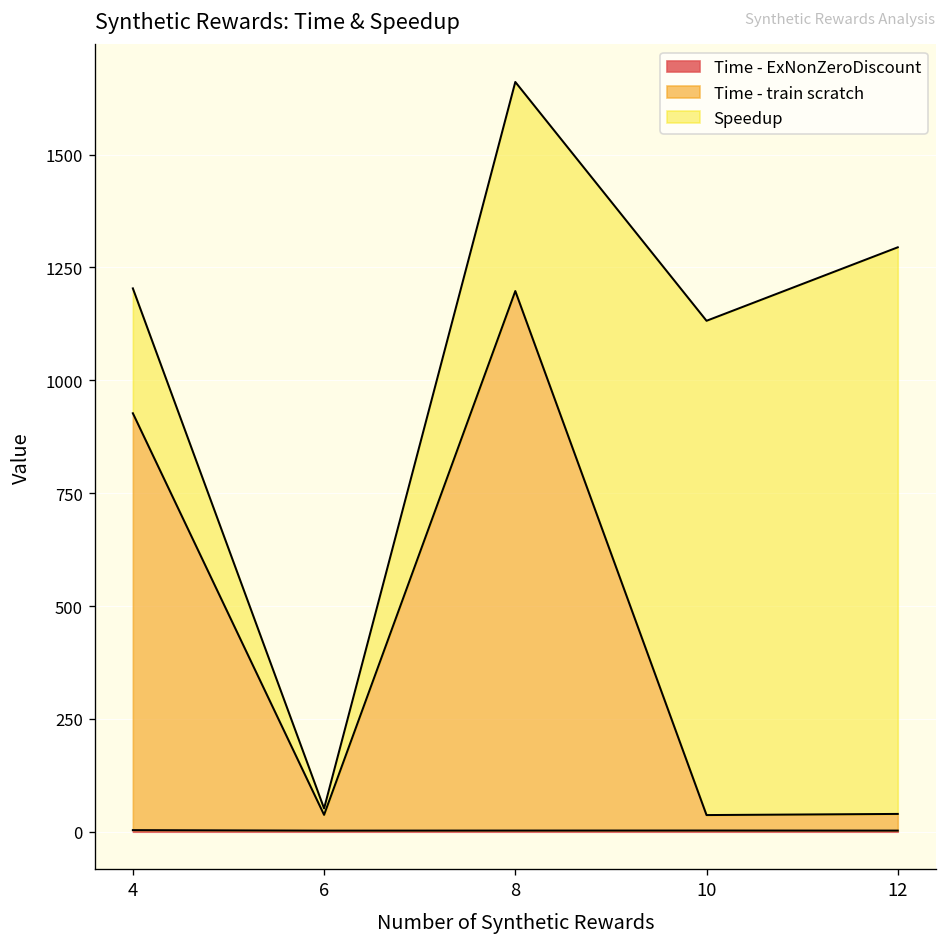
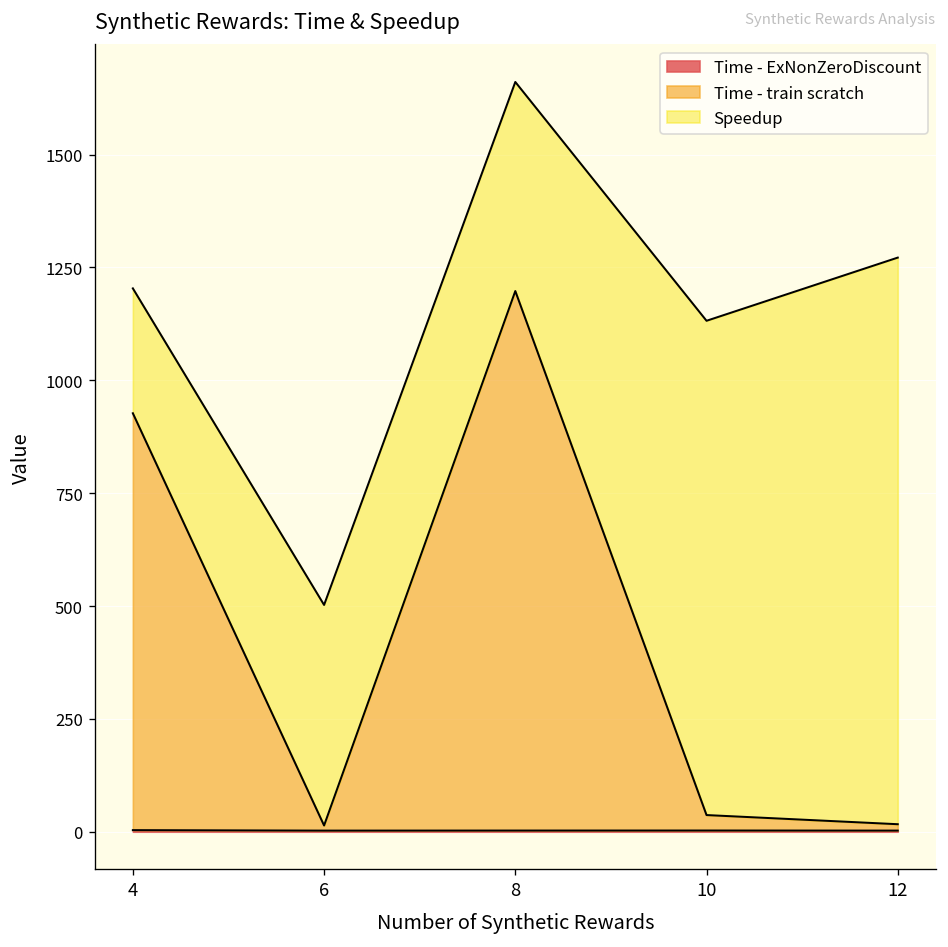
  {
    "Time - ExNonZeroDiscount": {
      "4": 0,
      "6": 0,
      "8": 0,
      "10": 0,
      "12": 0
    },
    "Time - train scratch": {
      "4": 920,
-     "6": 30,
+     "6": 10,
      "8": 1200,
      "10": 30,
-     "12": 40
+     "12": 10
    },
    "Speedup": {
      "4": 280,
-     "6": 10,
+     "6": 490,
      "8": 460,
      "10": 1100,
      "12": 1260
    }
  }
